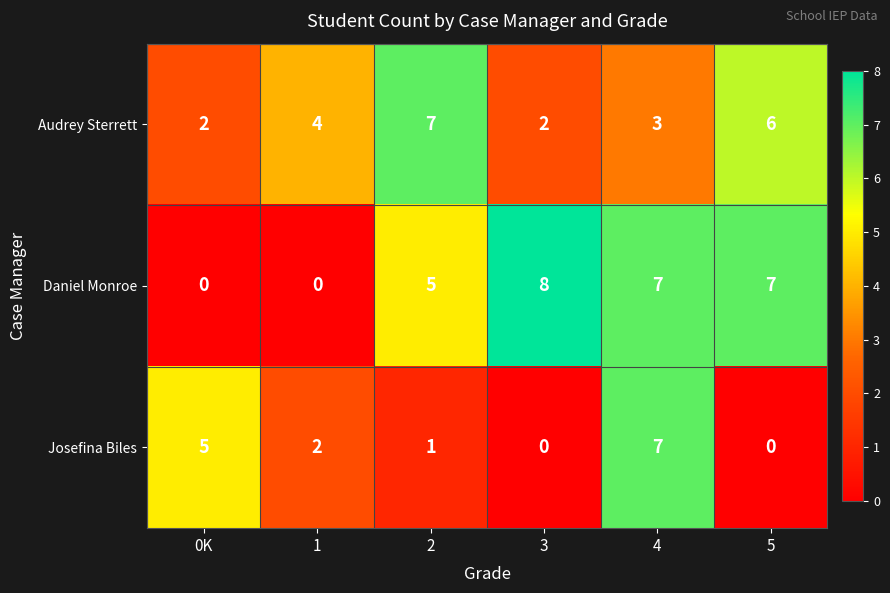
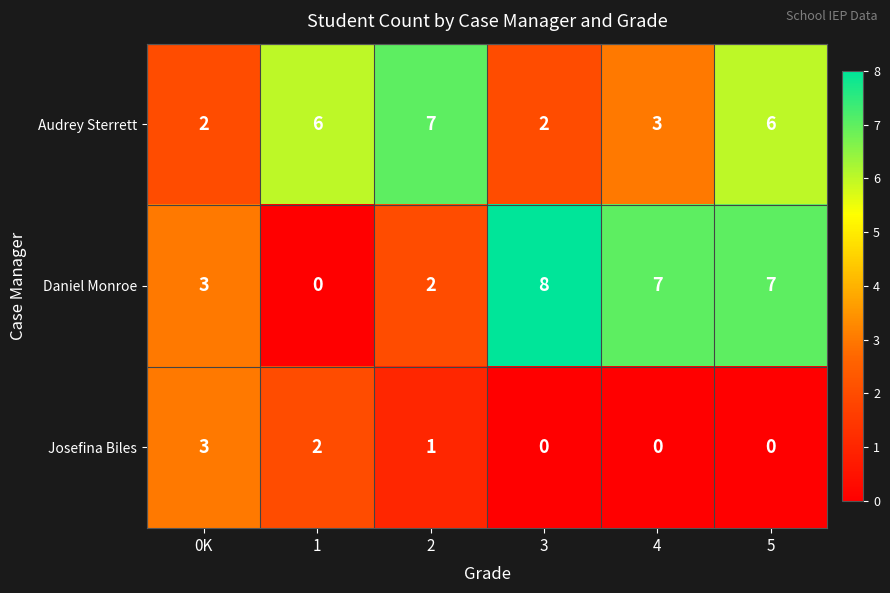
  {
    "Audrey Sterrett": {
      "0K": 2,
-     "1": 4,
+     "1": 6,
      "2": 7,
      "3": 2,
      "4": 3,
      "5": 6
    },
    "Daniel Monroe": {
-     "0K": 0,
+     "0K": 3,
      "1": 0,
-     "2": 5,
+     "2": 2,
      "3": 8,
      "4": 7,
      "5": 7
    },
    "Josefina Biles": {
-     "0K": 5,
+     "0K": 3,
      "1": 2,
      "2": 1,
      "3": 0,
-     "4": 7,
+     "4": 0,
      "5": 0
    }
  }
